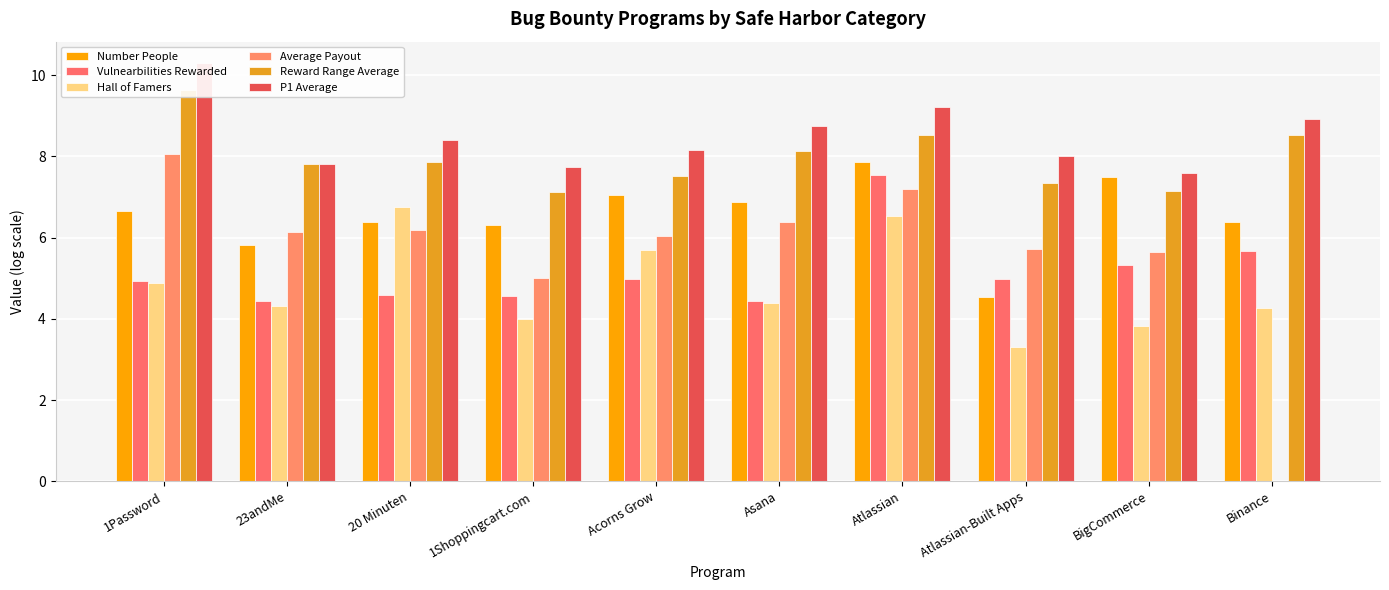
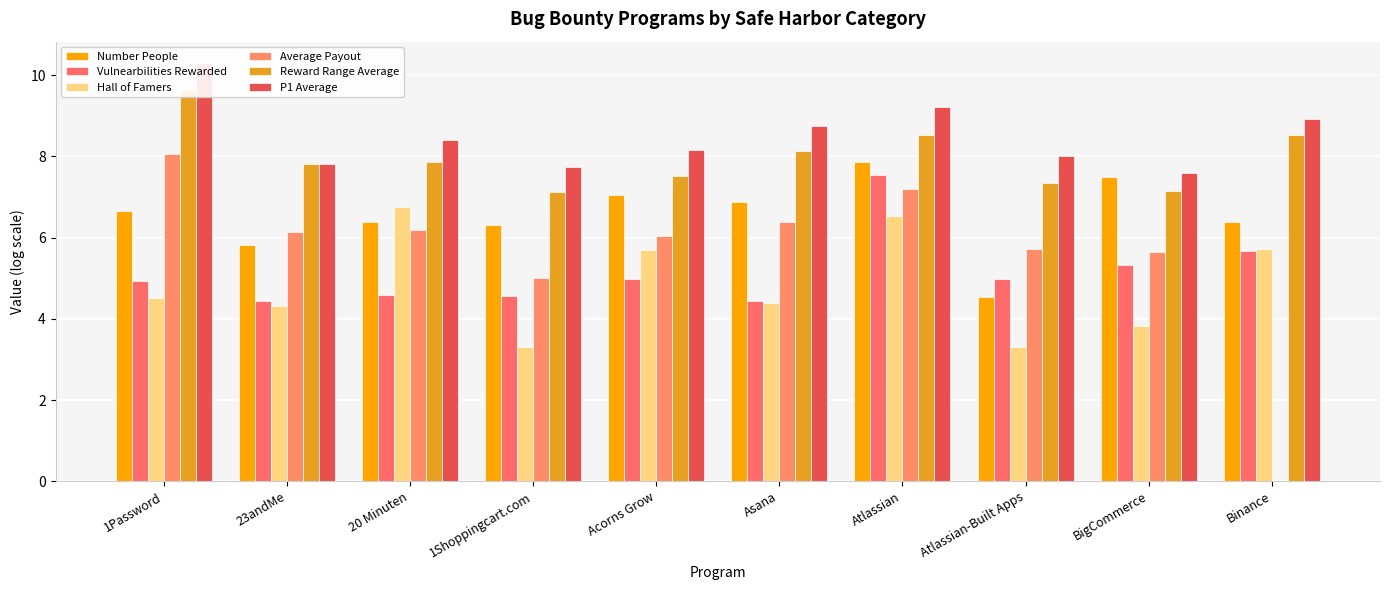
  {
    "Hall of Famers": {
-     "1Password": 4.9,
+     "1Password": 4.5,
      "23andMe": 4.3,
      "20 Minuten": 6.8,
-     "1Shoppingcart.com": 4.0,
+     "1Shoppingcart.com": 3.3,
      "Acorns Grow": 5.7,
      "Asana": 4.4,
      "Atlassian": 6.5,
      "Atlassian-Built Apps": 3.3,
      "BigCommerce": 3.8,
-     "Binance": 4.3
+     "Binance": 5.7
    }
  }
